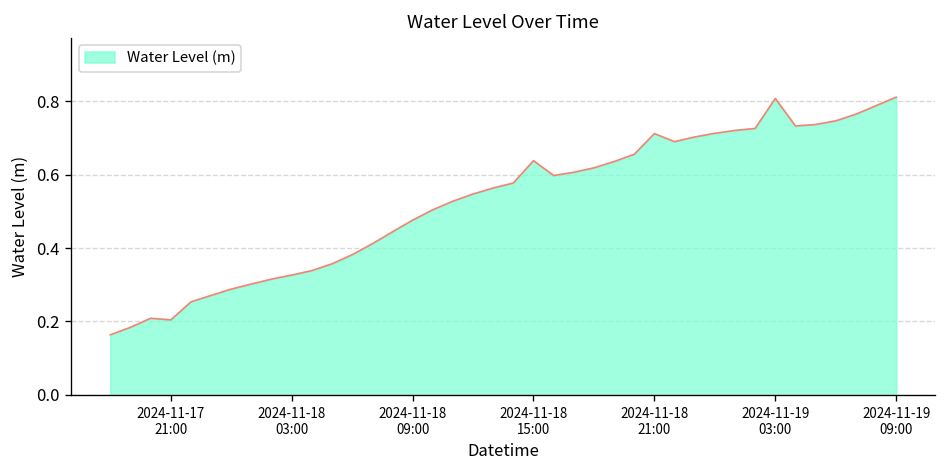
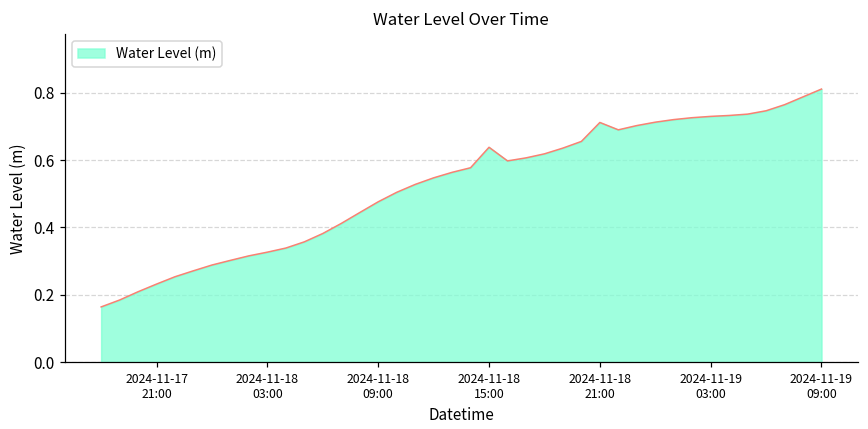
  {
-   "2024-11-17 21:00": 0.20,
+   "2024-11-17 21:00": 0.23,
    "2024-11-18 03:00": 0.33,
    "2024-11-18 09:00": 0.48,
    "2024-11-18 15:00": 0.64,
    "2024-11-18 21:00": 0.71,
-   "2024-11-19 03:00": 0.81,
+   "2024-11-19 03:00": 0.73,
    "2024-11-19 09:00": 0.81
  }
